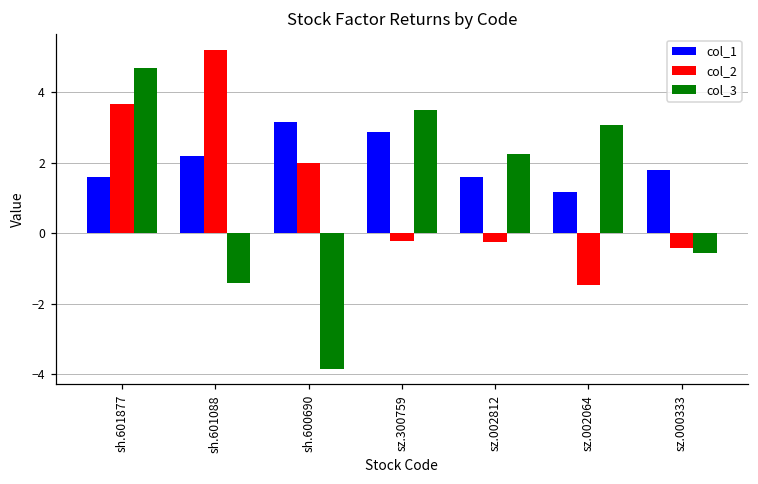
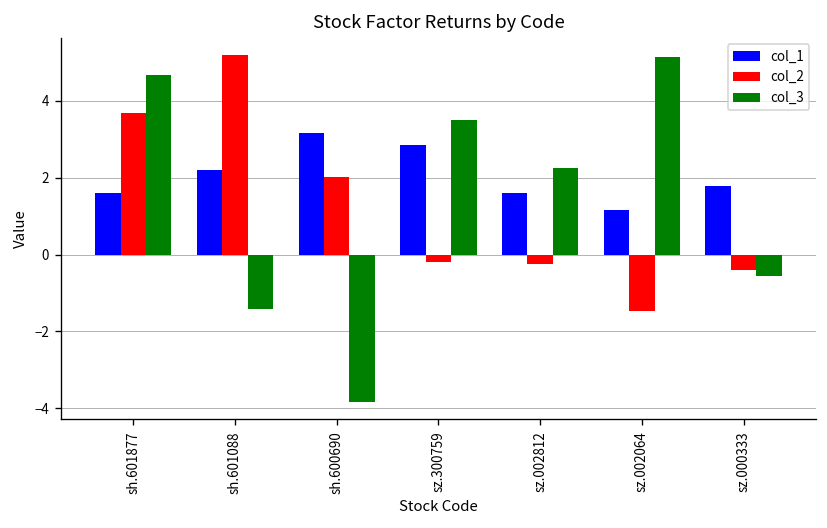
  {
    "col_1": {
      "sh.601877": 1.6,
      "sh.601088": 2.2,
      "sh.600690": 3.2,
      "sz.300759": 2.9,
      "sz.002812": 1.6,
      "sz.002064": 1.2,
      "sz.000333": 1.8
    },
    "col_2": {
      "sh.601877": 3.7,
      "sh.601088": 5.2,
      "sh.600690": 2.0,
      "sz.300759": -0.2,
      "sz.002812": -0.2,
      "sz.002064": -1.5,
      "sz.000333": -0.4
    },
    "col_3": {
      "sh.601877": 4.7,
      "sh.601088": -1.4,
      "sh.600690": -3.8,
      "sz.300759": 3.5,
      "sz.002812": 2.3,
-     "sz.002064": 3.1,
+     "sz.002064": 5.1,
      "sz.000333": -0.5
    }
  }
